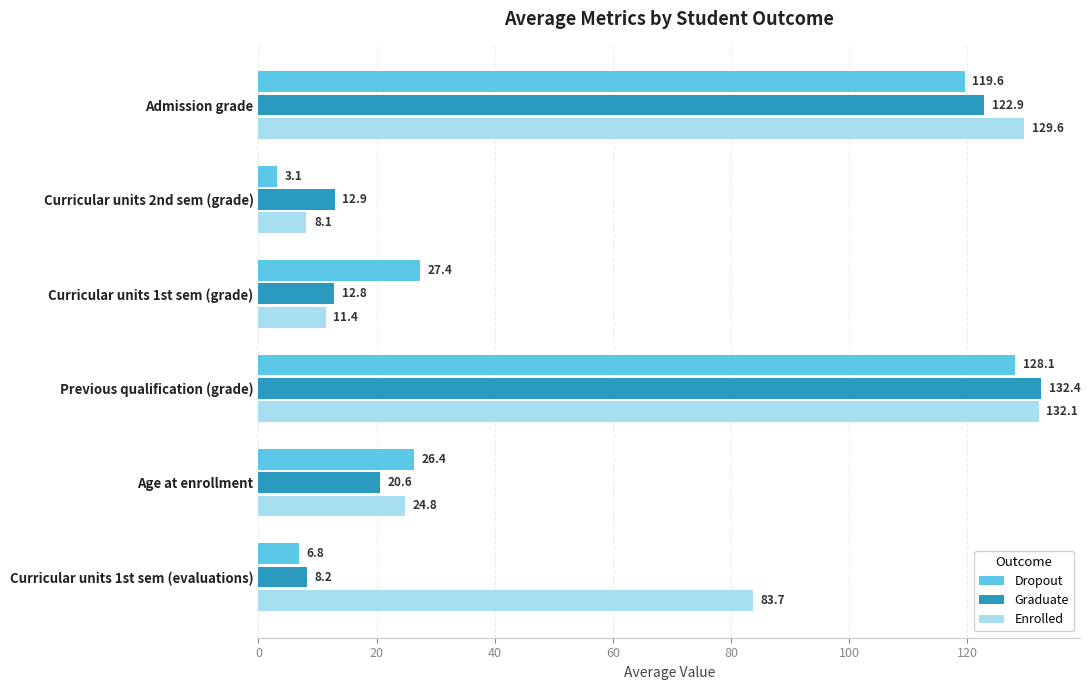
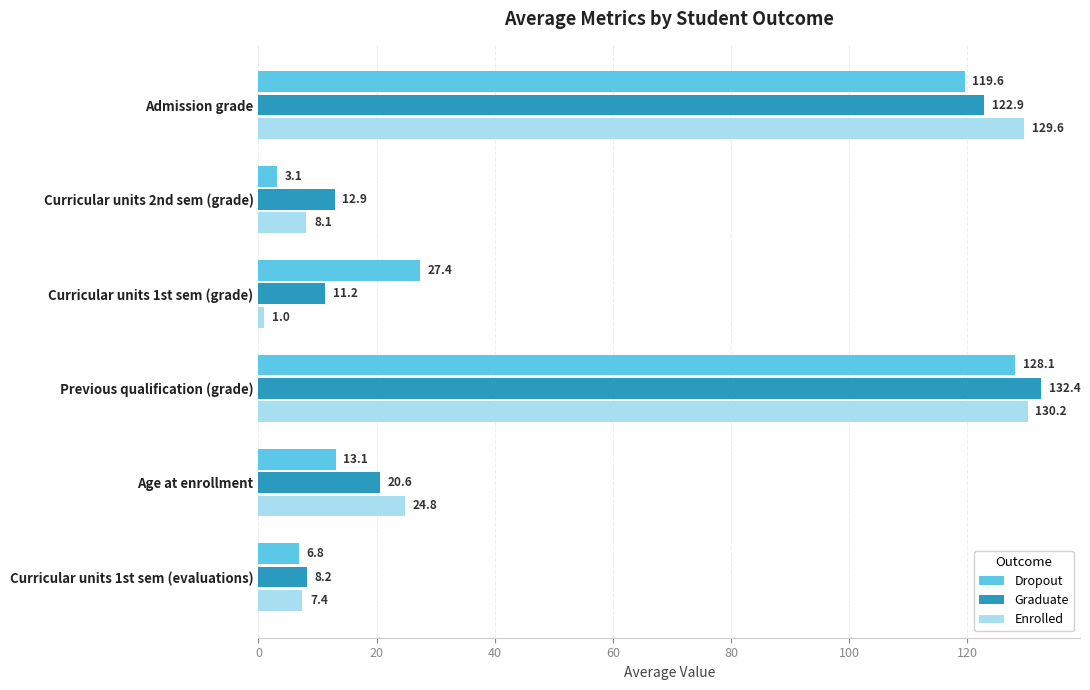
  {
    "Dropout": {
      "Admission grade": 119.6,
      "Curricular units 2nd sem (grade)": 3.1,
      "Curricular units 1st sem (grade)": 27.4,
      "Previous qualification (grade)": 128.1,
-     "Age at enrollment": 26.4,
+     "Age at enrollment": 13.1,
      "Curricular units 1st sem (evaluations)": 6.8
    },
    "Graduate": {
      "Admission grade": 122.9,
      "Curricular units 2nd sem (grade)": 12.9,
-     "Curricular units 1st sem (grade)": 12.8,
+     "Curricular units 1st sem (grade)": 11.2,
      "Previous qualification (grade)": 132.4,
      "Age at enrollment": 20.6,
      "Curricular units 1st sem (evaluations)": 8.2
    },
    "Enrolled": {
      "Admission grade": 129.6,
      "Curricular units 2nd sem (grade)": 8.1,
-     "Curricular units 1st sem (grade)": 11.4,
-     "Previous qualification (grade)": 132.1,
+     "Curricular units 1st sem (grade)": 1.0,
+     "Previous qualification (grade)": 130.2,
      "Age at enrollment": 24.8,
-     "Curricular units 1st sem (evaluations)": 83.7
+     "Curricular units 1st sem (evaluations)": 7.4
    }
  }
